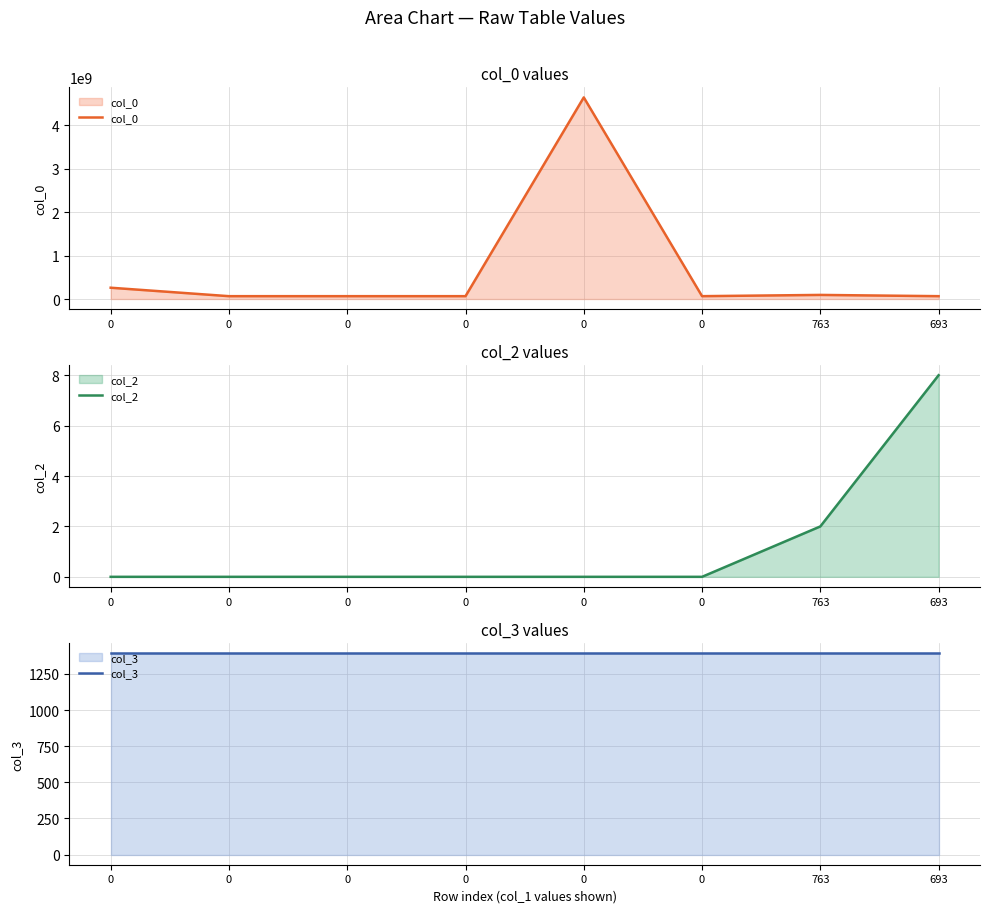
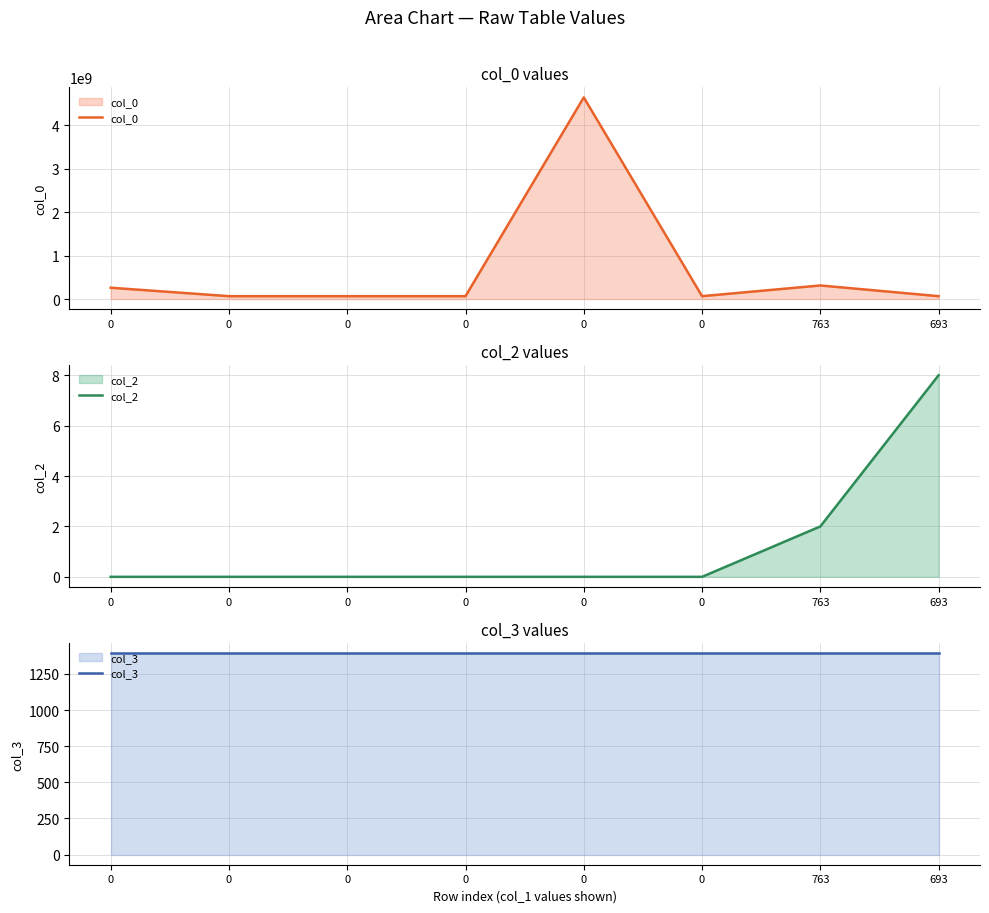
  {
    "col_0 values": {
-     "763": 100000000,
+     "763": 300000000,
      "693": 100000000
    },
    "col_2 values": {
      "763": 2.0,
      "693": 8.0
    },
    "col_3 values": {
      "763": 1390,
      "693": 1390
    }
  }
